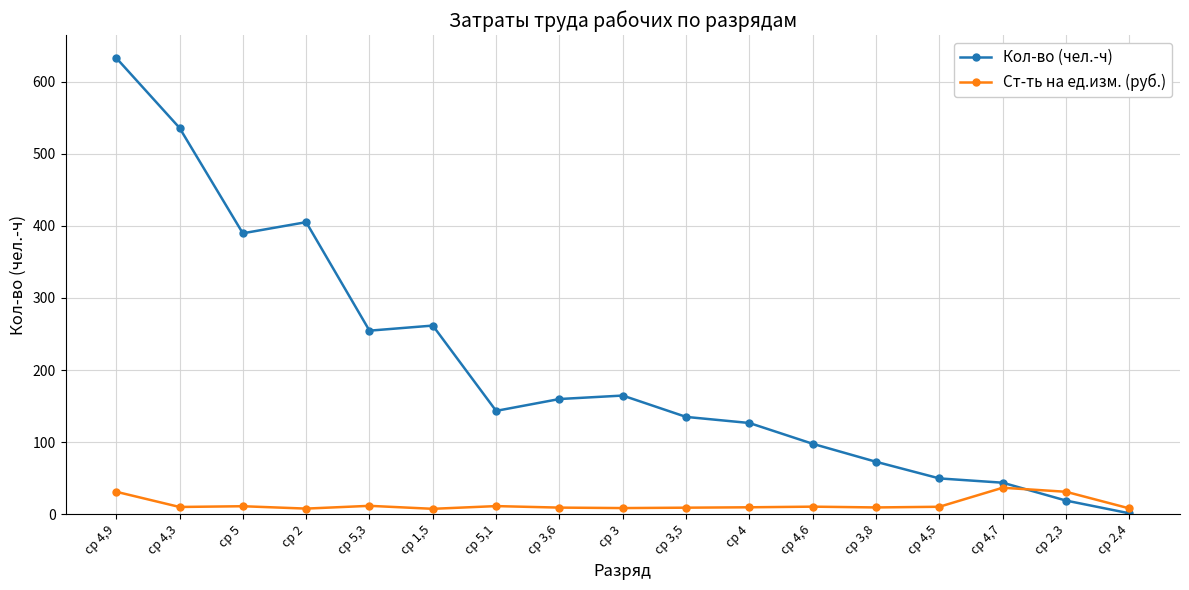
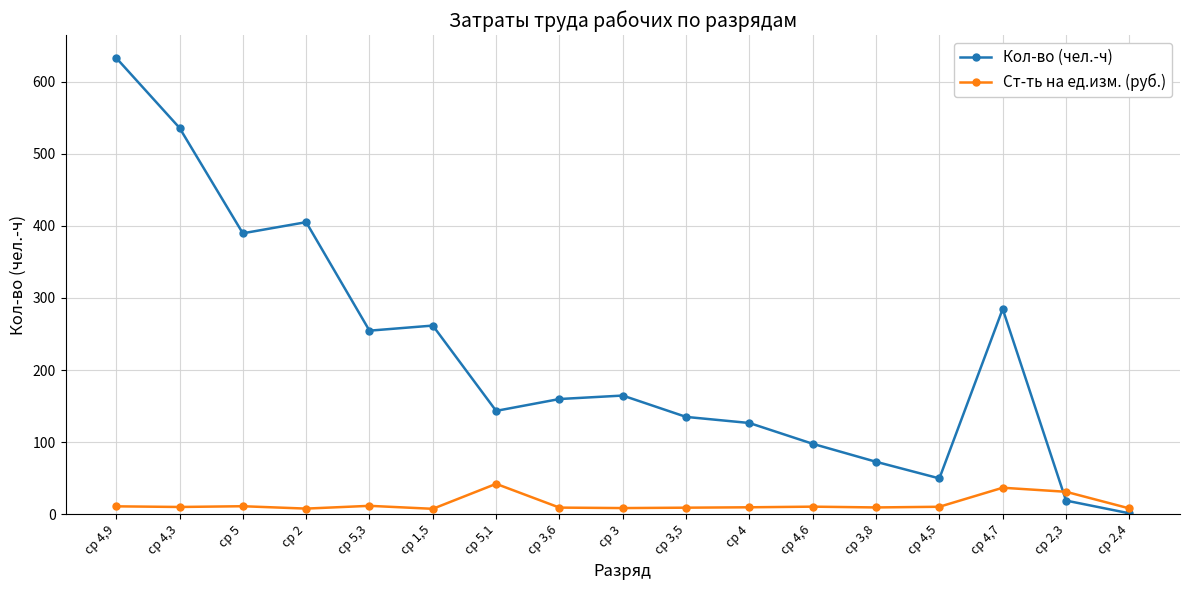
  {
    "Кол-во (чел.-ч)": {
      "ср 4,9": 630,
      "ср 4,3": 540,
      "ср 5": 390,
      "ср 2": 410,
      "ср 5,3": 250,
      "ср 1,5": 260,
      "ср 5,1": 140,
      "ср 3,6": 160,
      "ср 3": 160,
      "ср 3,5": 140,
      "ср 4": 130,
      "ср 4,6": 100,
      "ср 3,8": 70,
      "ср 4,5": 50,
-     "ср 4,7": 40,
+     "ср 4,7": 280,
      "ср 2,3": 20,
      "ср 2,4": 0
    },
    "Ст-ть на ед.изм. (руб.)": {
-     "ср 4,9": 30,
+     "ср 4,9": 10,
      "ср 4,3": 10,
      "ср 5": 10,
      "ср 2": 10,
      "ср 5,3": 10,
      "ср 1,5": 10,
-     "ср 5,1": 10,
+     "ср 5,1": 40,
      "ср 3,6": 10,
      "ср 3": 10,
      "ср 3,5": 10,
      "ср 4": 10,
      "ср 4,6": 10,
      "ср 3,8": 10,
      "ср 4,5": 10,
      "ср 4,7": 40,
      "ср 2,3": 30,
      "ср 2,4": 10
    }
  }
